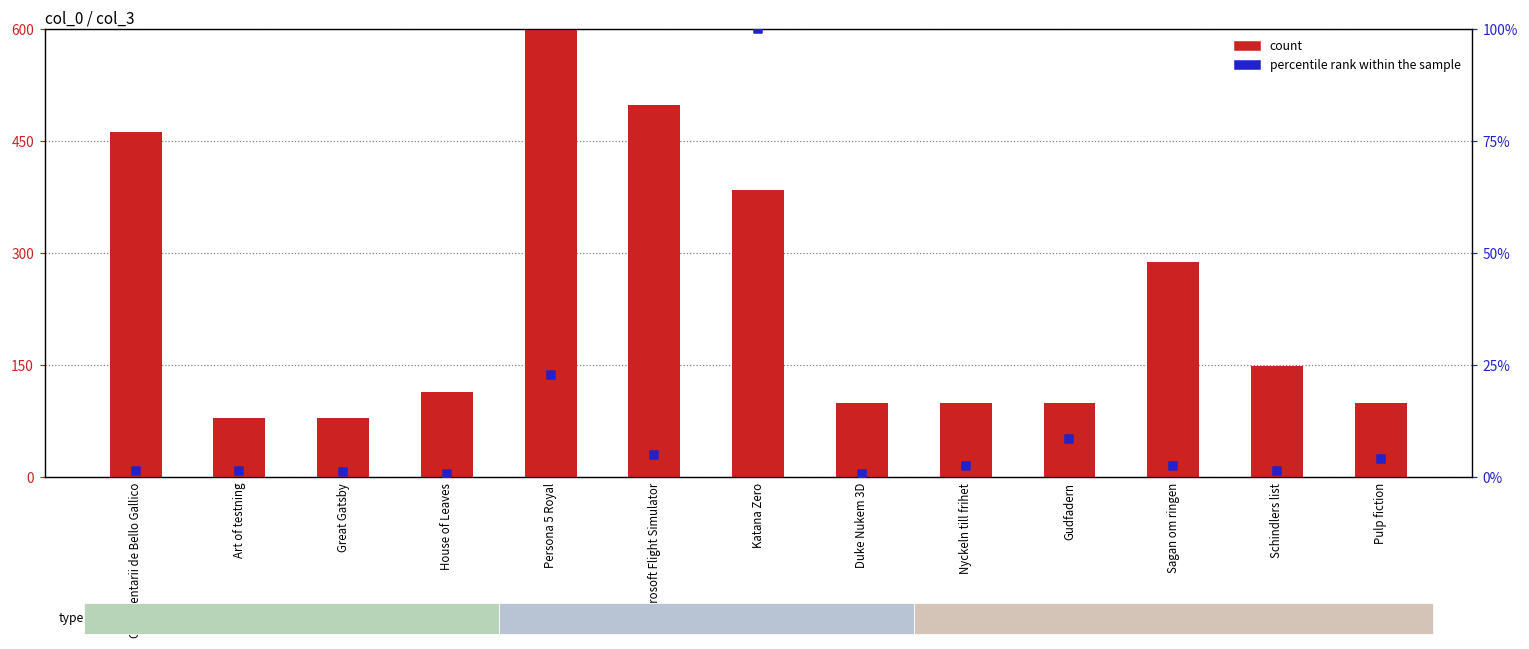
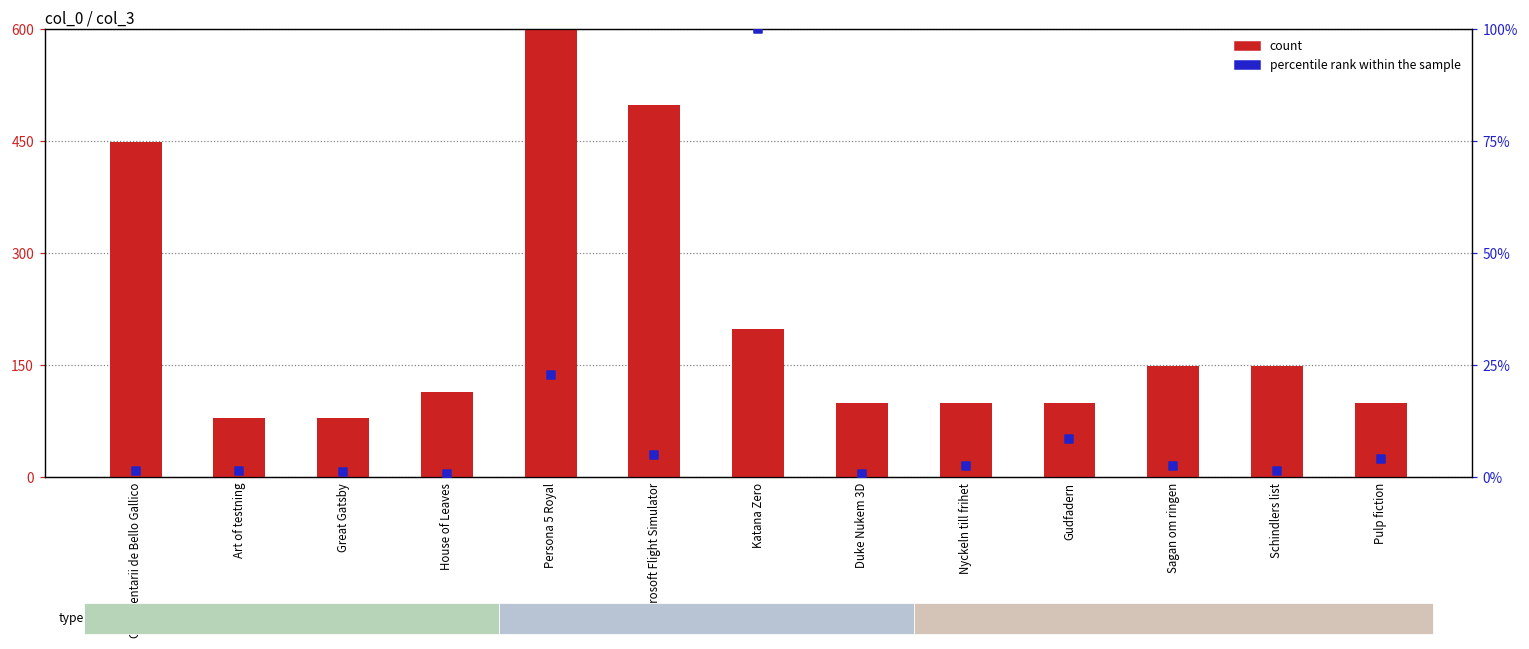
  {
    "count": {
-     "Commentarii de Bello Gallico": 460,
+     "Commentarii de Bello Gallico": 450,
      "Art of testning": 80,
      "Great Gatsby": 80,
      "House of Leaves": 110,
      "Persona 5 Royal": 600,
      "Microsoft Flight Simulator": 500,
-     "Katana Zero": 390,
+     "Katana Zero": 200,
      "Duke Nukem 3D": 100,
      "Nyckeln till frihet": 100,
      "Gudfadern": 100,
-     "Sagan om ringen": 290,
+     "Sagan om ringen": 150,
      "Schindlers list": 150,
      "Pulp fiction": 100
    }
  }
